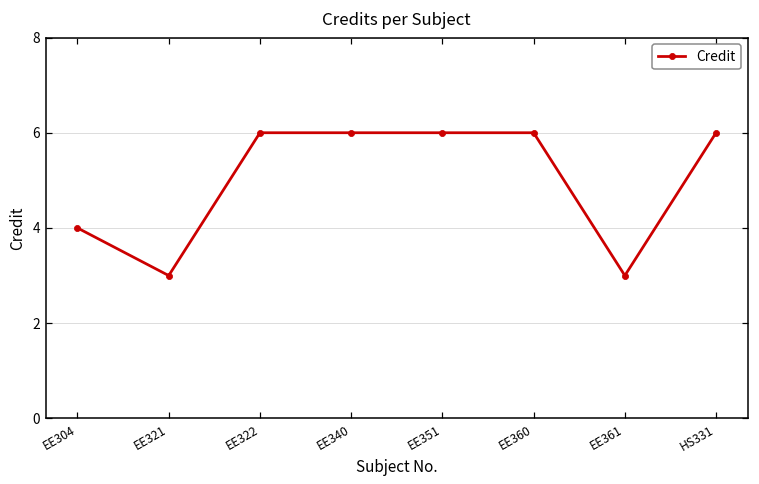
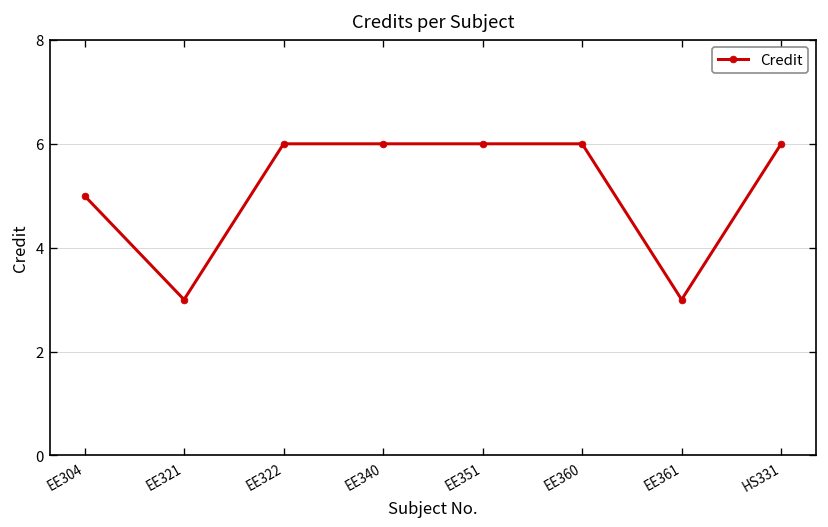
  {
-   "EE304": 4,
+   "EE304": 5,
    "EE321": 3,
    "EE322": 6,
    "EE340": 6,
    "EE351": 6,
    "EE360": 6,
    "EE361": 3,
    "HS331": 6
  }
